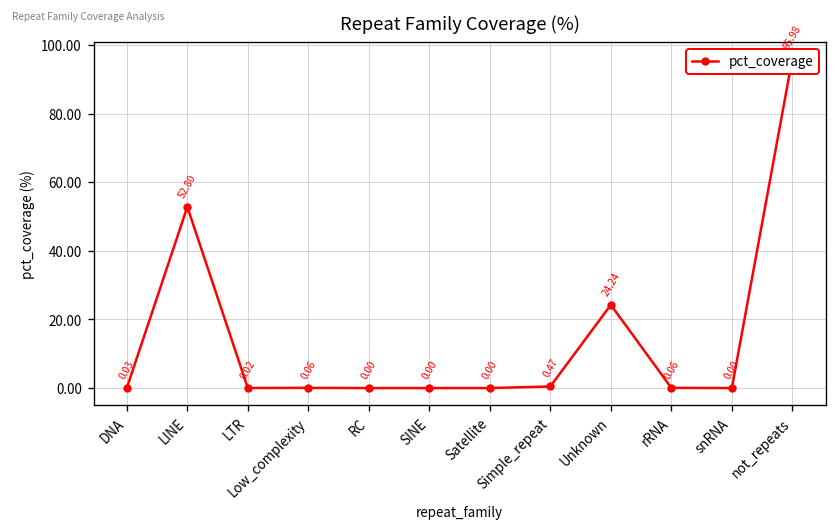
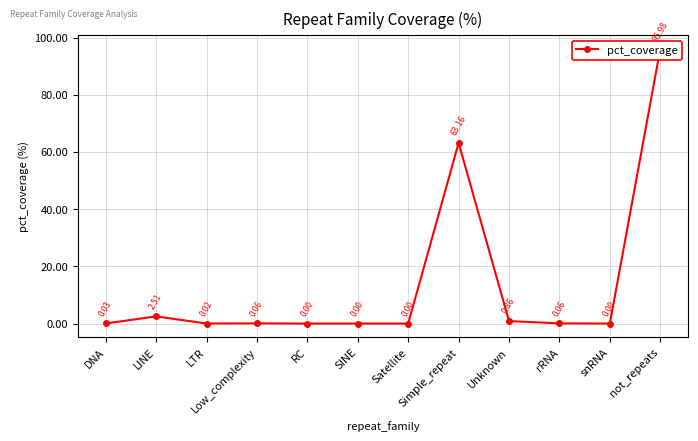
  {
    "DNA": 0.03,
-   "LINE": 52.80,
+   "LINE": 2.51,
    "LTR": 0.02,
    "Low_complexity": 0.06,
    "RC": 0.00,
    "SINE": 0.00,
    "Satellite": 0.00,
-   "Simple_repeat": 0.47,
-   "Unknown": 24.24,
+   "Simple_repeat": 63.16,
+   "Unknown": 0.86,
    "rRNA": 0.06,
    "snRNA": 0.00
  }
